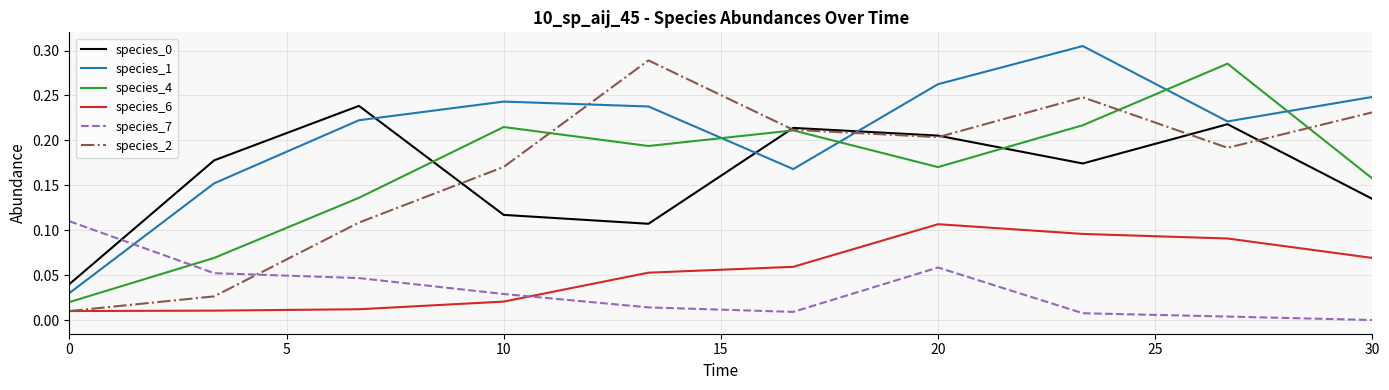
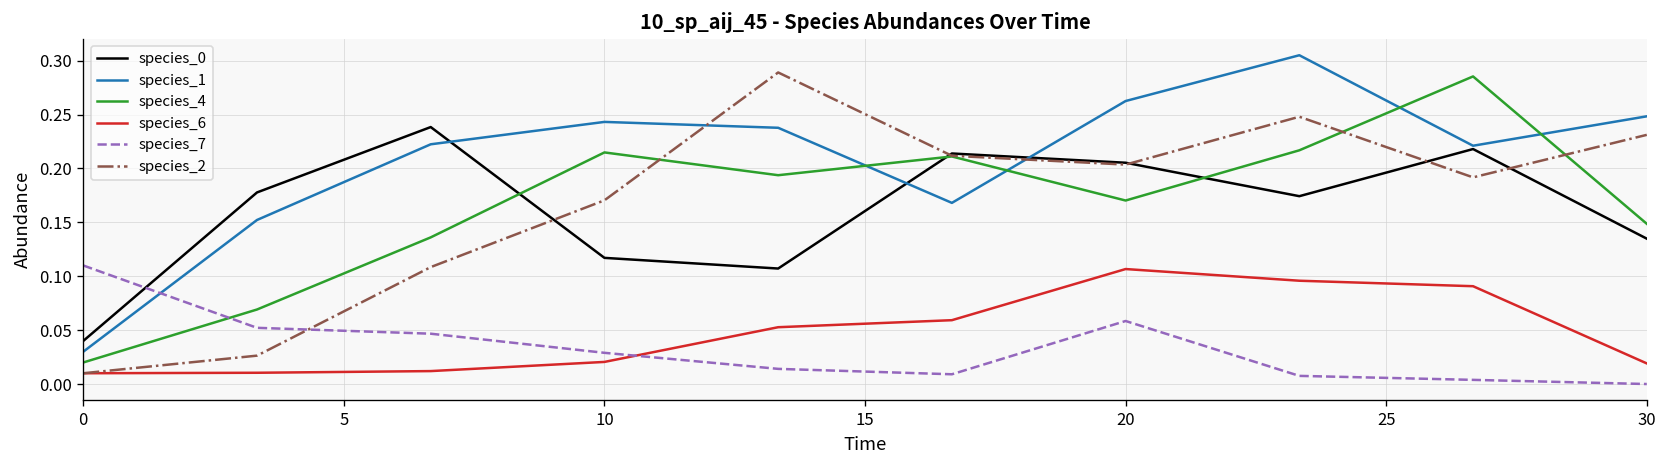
  {
    "species_0": {
      "0": 0.04,
      "10": 0.12,
      "30": 0.13
    },
    "species_1": {
      "0": 0.03,
      "10": 0.24,
      "20": 0.26,
      "30": 0.25
    },
    "species_4": {
      "0": 0.02,
      "10": 0.21,
      "20": 0.17,
-     "30": 0.16
+     "30": 0.15
    },
    "species_6": {
      "10": 0.02,
      "20": 0.11,
-     "30": 0.07
+     "30": 0.02
    },
    "species_7": {
      "0": 0.11,
      "10": 0.03,
      "20": 0.06,
      "30": 0.00
    },
    "species_2": {
      "10": 0.17,
      "30": 0.23
    }
  }
